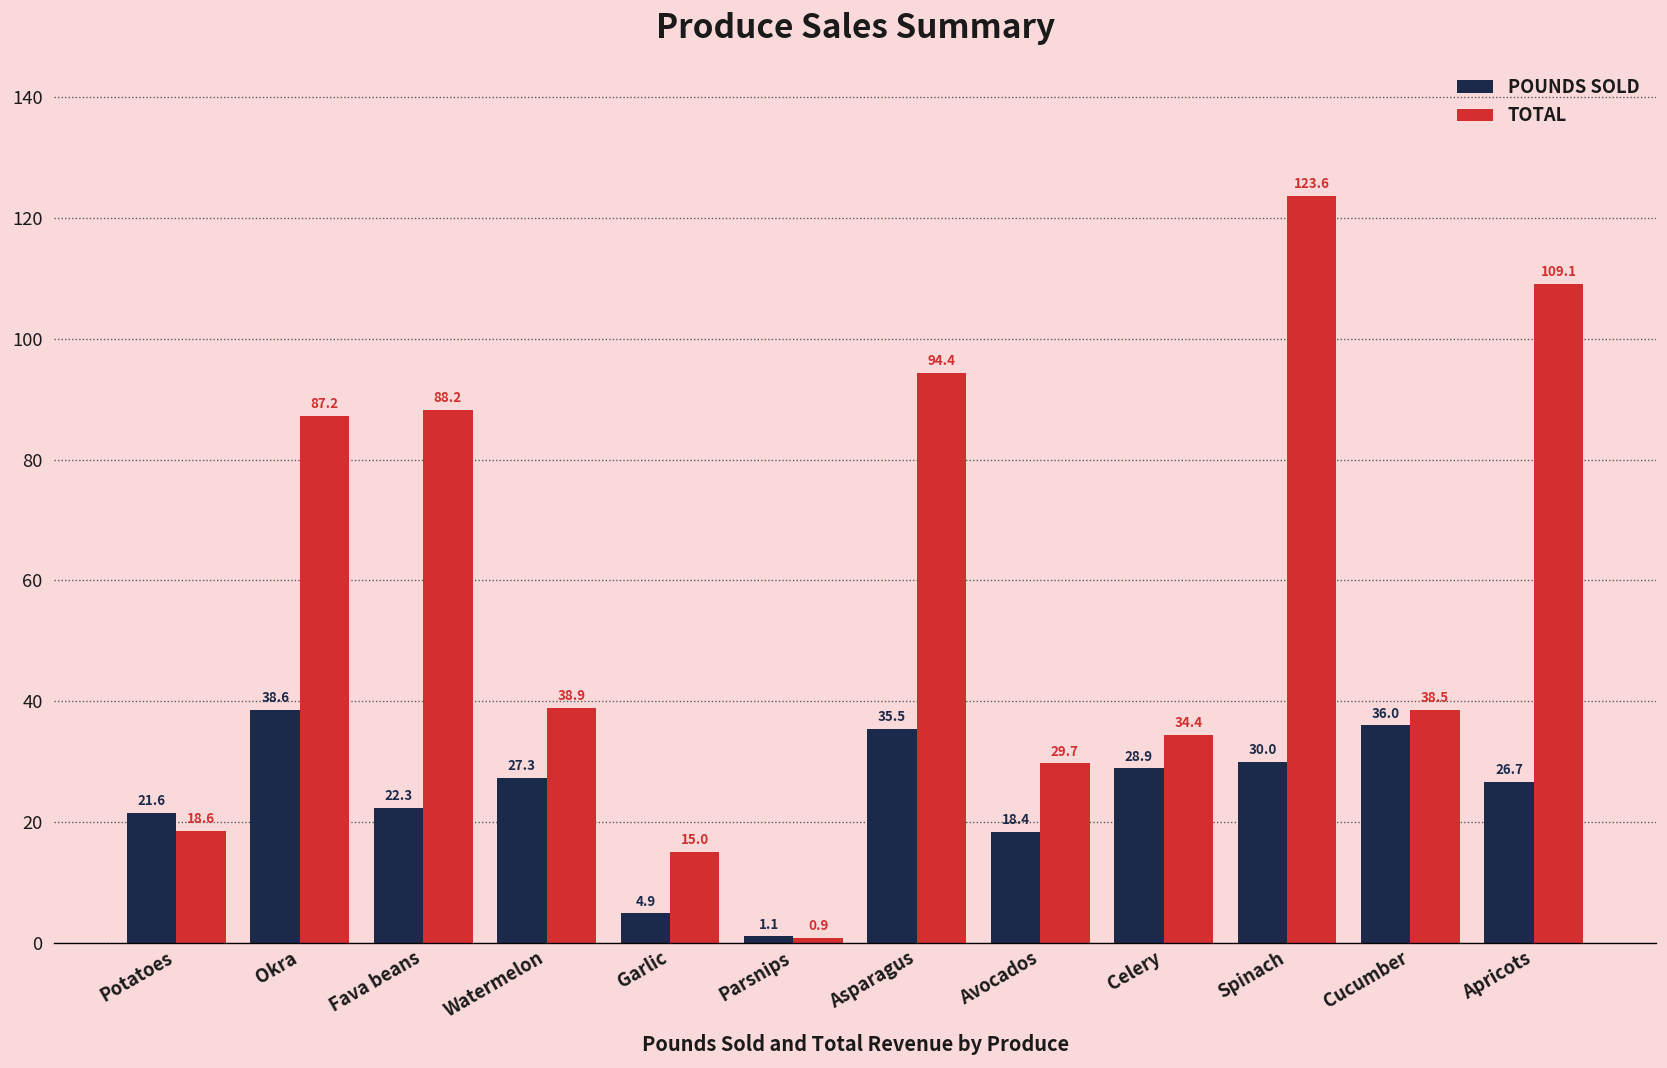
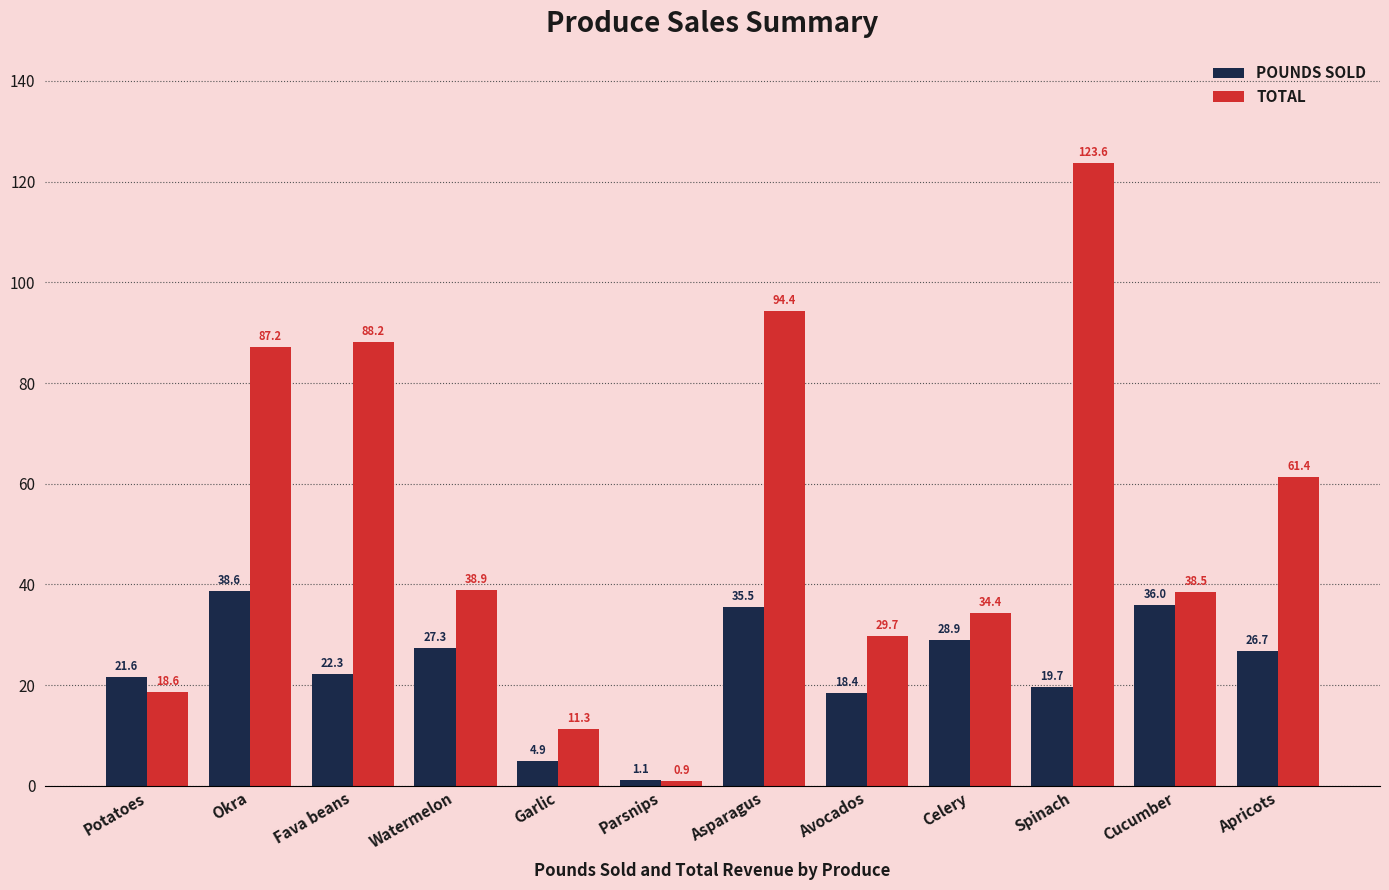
  {
    "POUNDS SOLD": {
      "Potatoes": 21.6,
      "Okra": 38.6,
      "Fava beans": 22.3,
      "Watermelon": 27.3,
      "Garlic": 4.9,
      "Parsnips": 1.1,
      "Asparagus": 35.5,
      "Avocados": 18.4,
      "Celery": 28.9,
-     "Spinach": 30.0,
+     "Spinach": 19.7,
      "Cucumber": 36.0,
      "Apricots": 26.7
    },
    "TOTAL": {
      "Potatoes": 18.6,
      "Okra": 87.2,
      "Fava beans": 88.2,
      "Watermelon": 38.9,
-     "Garlic": 15.0,
+     "Garlic": 11.3,
      "Parsnips": 0.9,
      "Asparagus": 94.4,
      "Avocados": 29.7,
      "Celery": 34.4,
      "Spinach": 123.6,
      "Cucumber": 38.5,
-     "Apricots": 109.1
+     "Apricots": 61.4
    }
  }
